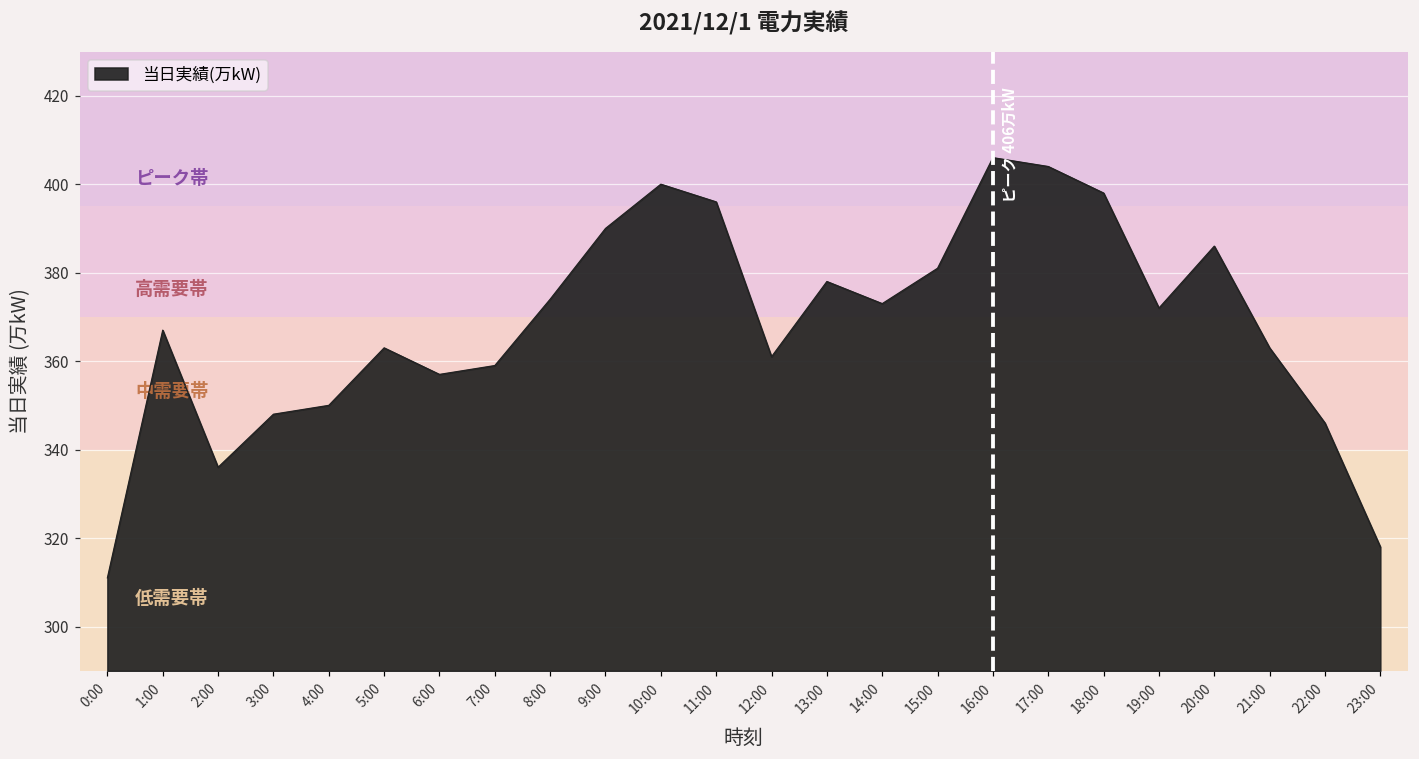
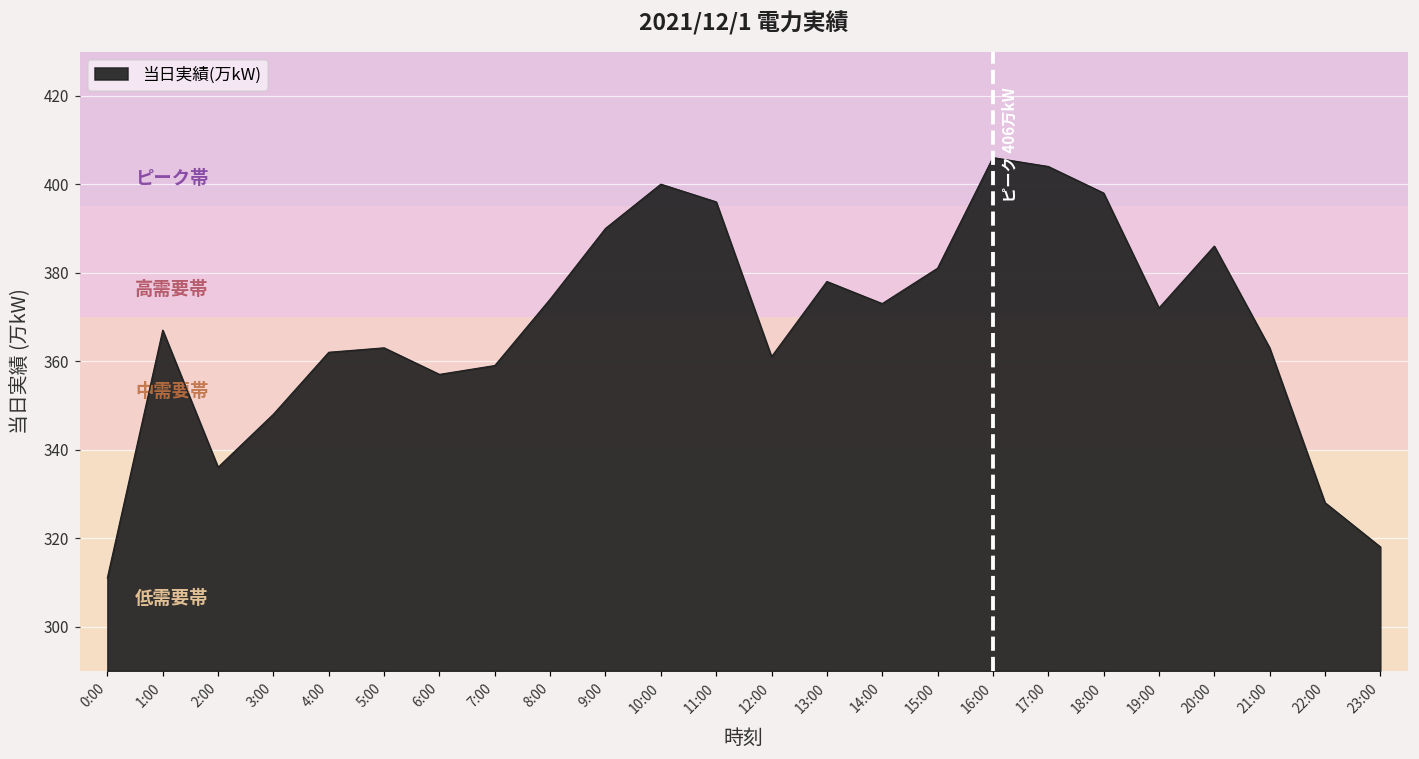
  {
    "0:00": 311,
    "1:00": 367,
    "2:00": 336,
    "3:00": 348,
-   "4:00": 350,
+   "4:00": 362,
    "5:00": 363,
    "6:00": 357,
    "7:00": 359,
    "8:00": 374,
    "9:00": 390,
    "10:00": 400,
    "11:00": 396,
    "12:00": 361,
    "13:00": 378,
    "14:00": 373,
    "15:00": 381,
    "17:00": 404,
    "18:00": 398,
    "19:00": 372,
    "20:00": 386,
    "21:00": 363,
-   "22:00": 346,
+   "22:00": 328,
    "23:00": 318
  }
